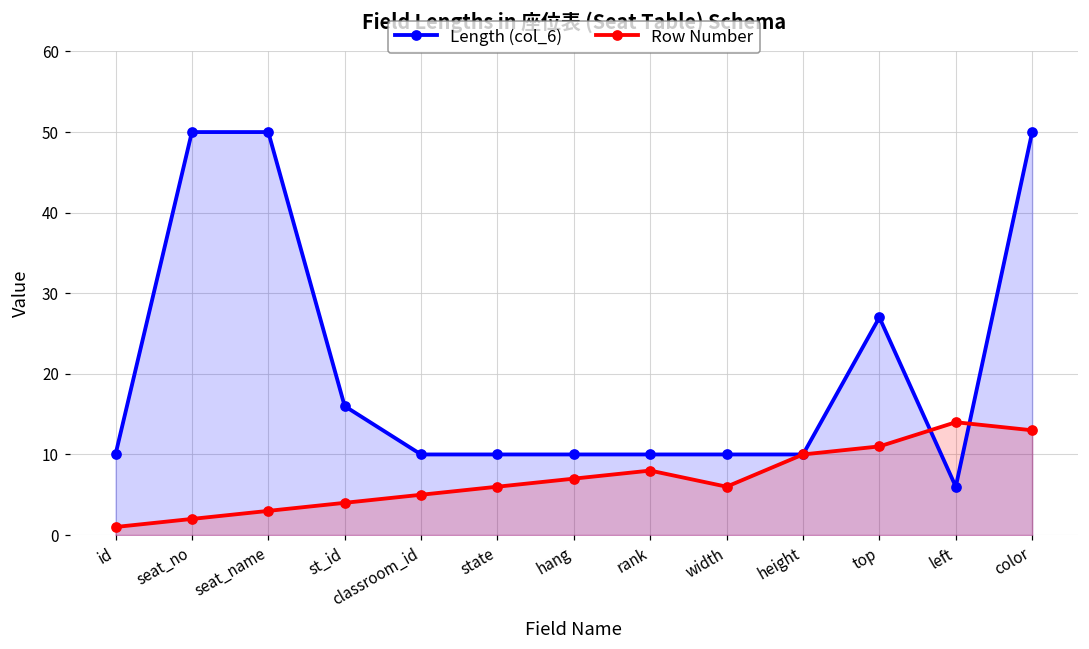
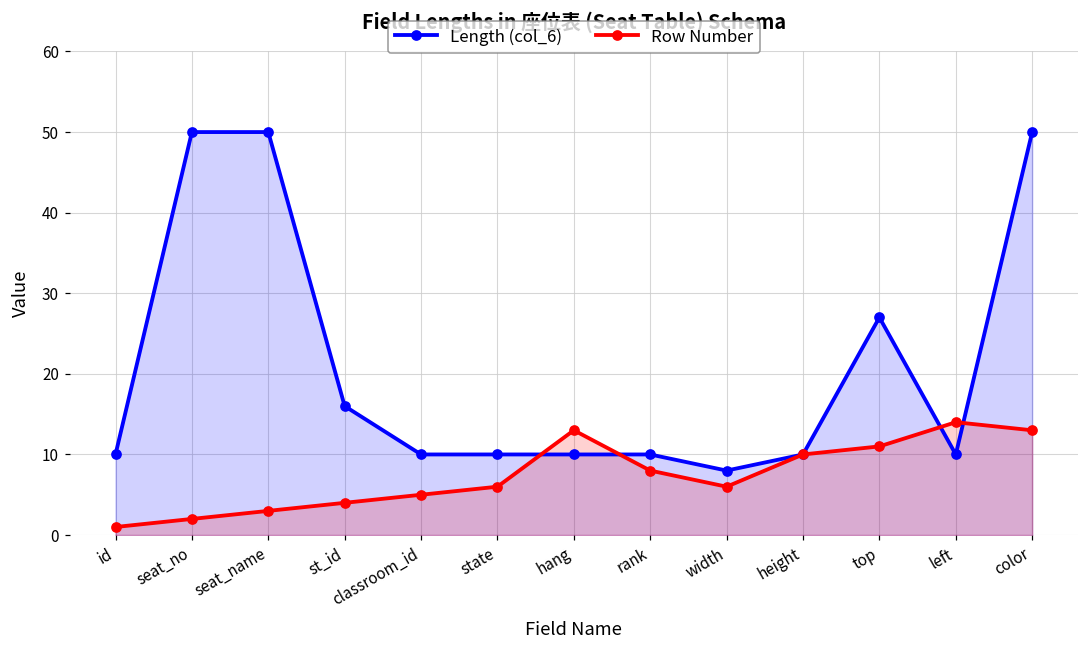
  {
    "Length (col_6)": {
      "id": 10,
      "seat_no": 50,
      "seat_name": 50,
      "st_id": 16,
      "classroom_id": 10,
      "state": 10,
      "hang": 10,
      "rank": 10,
-     "width": 10,
+     "width": 8,
      "top": 27,
-     "left": 6,
+     "left": 10,
      "color": 50
    },
    "Row Number": {
      "id": 1,
      "seat_no": 2,
      "seat_name": 3,
      "st_id": 4,
      "classroom_id": 5,
      "state": 6,
-     "hang": 7,
+     "hang": 13,
      "rank": 8,
      "width": 6,
      "top": 11,
      "left": 14,
      "color": 13
    }
  }
